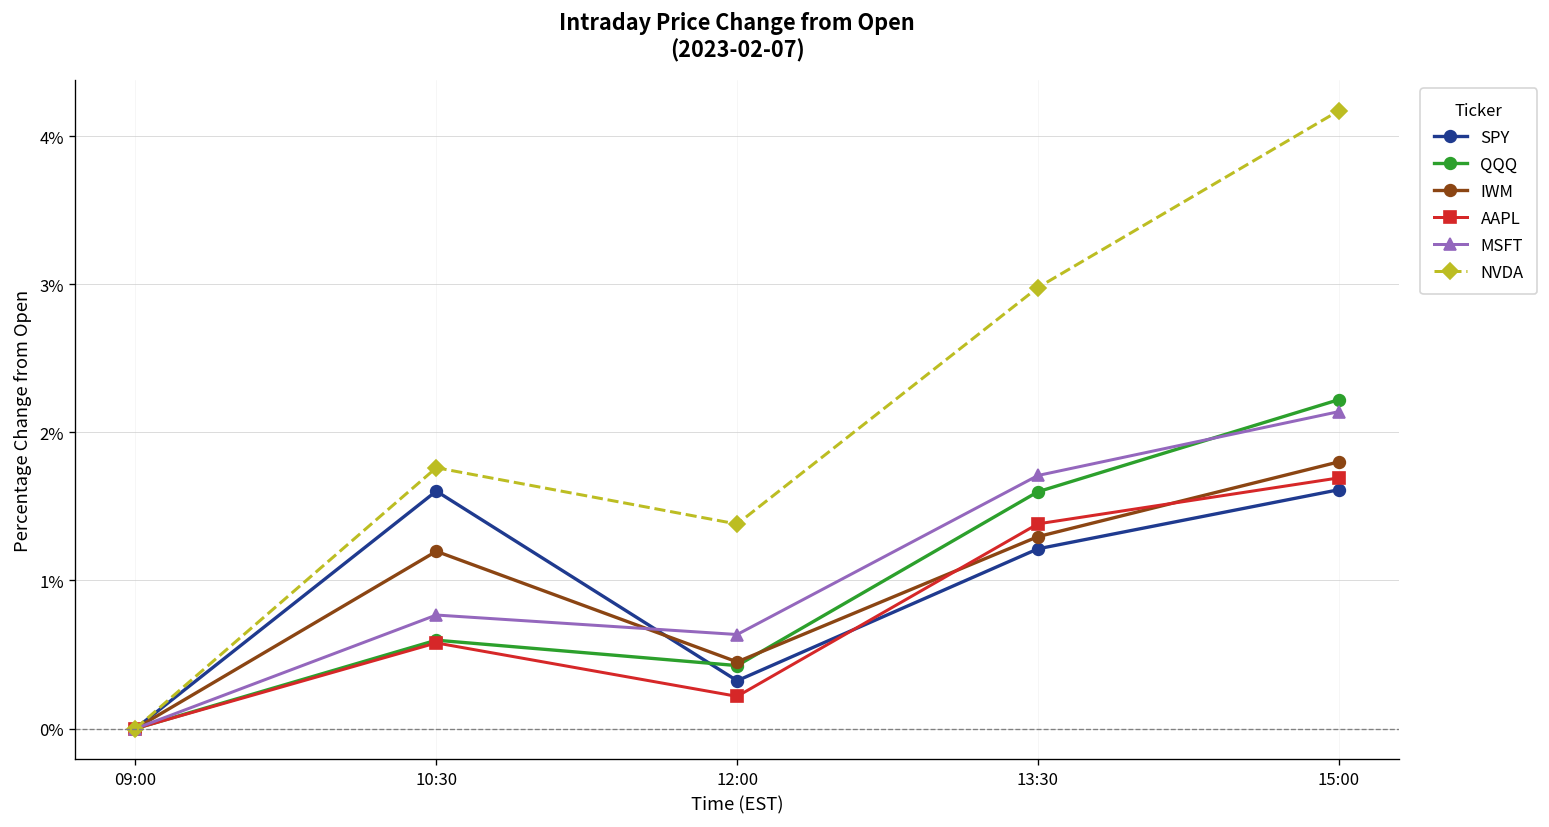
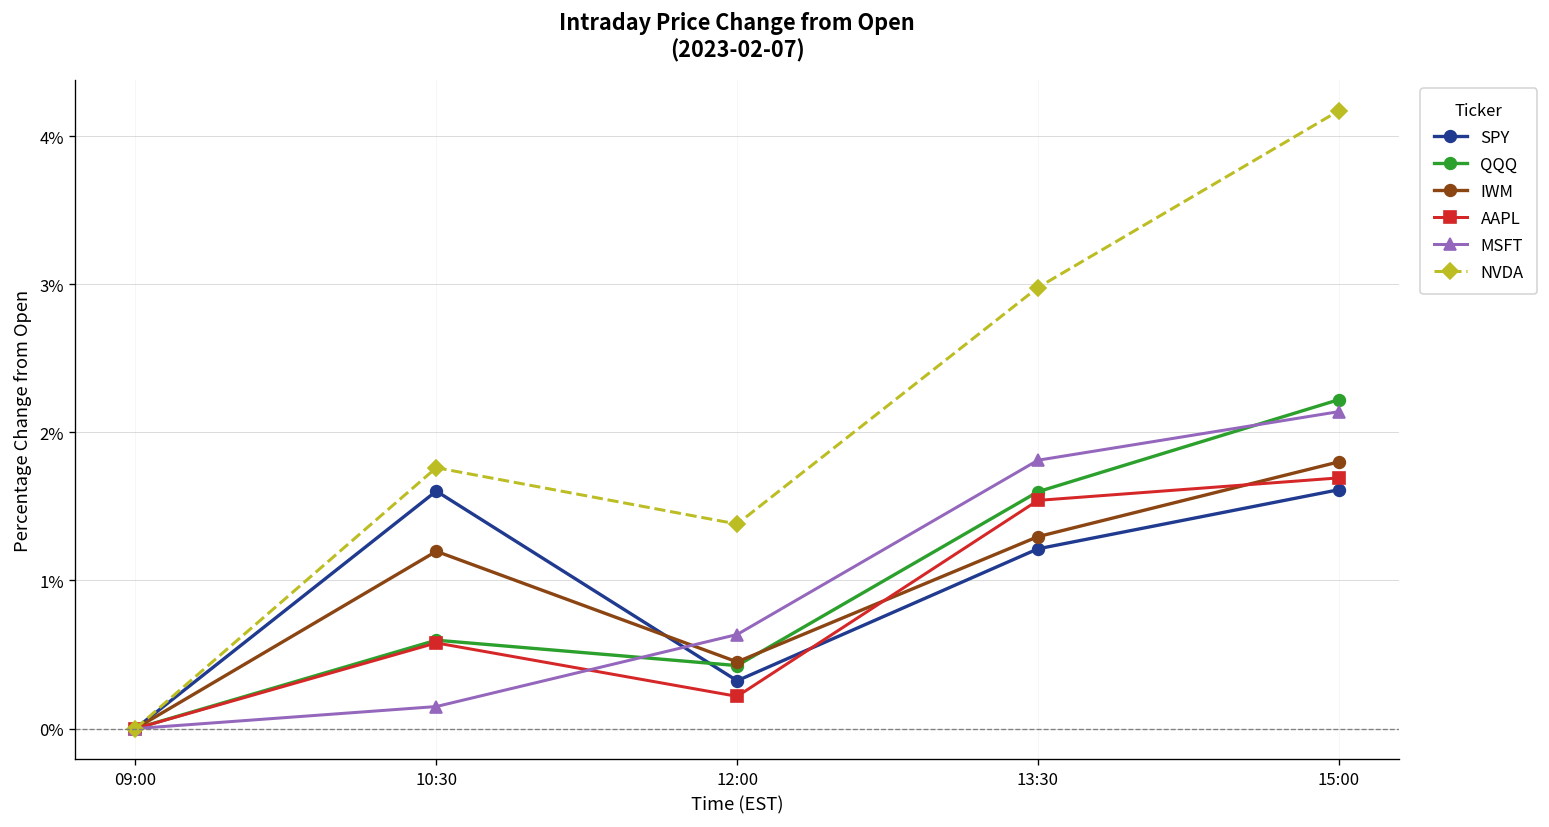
  {
    "SPY": {
      "10:30": "1.60%",
      "12:00": "0.32%",
      "13:30": "1.21%",
      "15:00": "1.61%"
    },
    "QQQ": {
      "12:00": "0.43%",
      "13:30": "1.60%",
      "15:00": "2.22%"
    },
    "IWM": {
      "10:30": "1.20%",
      "12:00": "0.45%",
      "13:30": "1.30%",
      "15:00": "1.80%"
    },
    "AAPL": {
      "12:00": "0.22%",
-     "13:30": "1.38%",
+     "13:30": "1.54%",
      "15:00": "1.69%"
    },
    "MSFT": {
-     "10:30": "0.77%",
+     "10:30": "0.15%",
      "12:00": "0.64%",
-     "13:30": "1.71%",
+     "13:30": "1.81%",
      "15:00": "2.14%"
    },
    "NVDA": {
      "10:30": "1.76%",
      "12:00": "1.38%",
      "13:30": "2.98%",
      "15:00": "4.17%"
    }
  }
